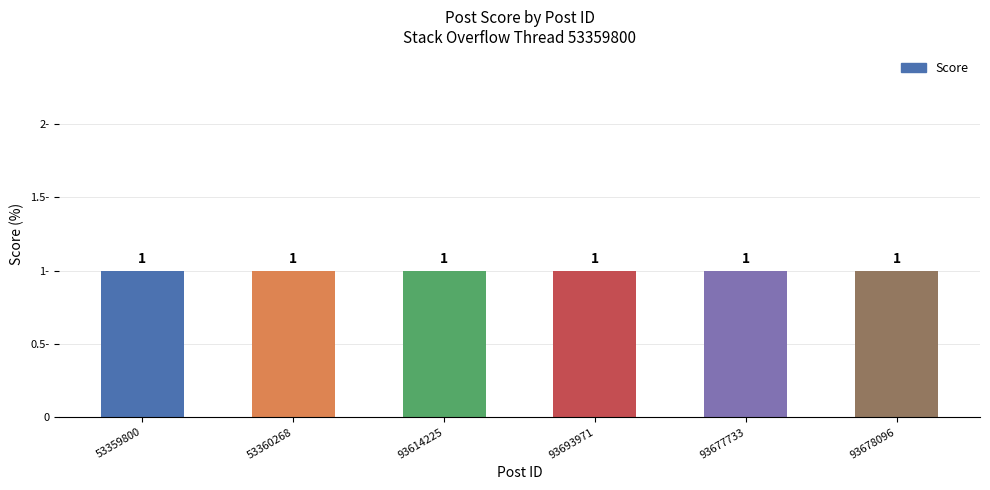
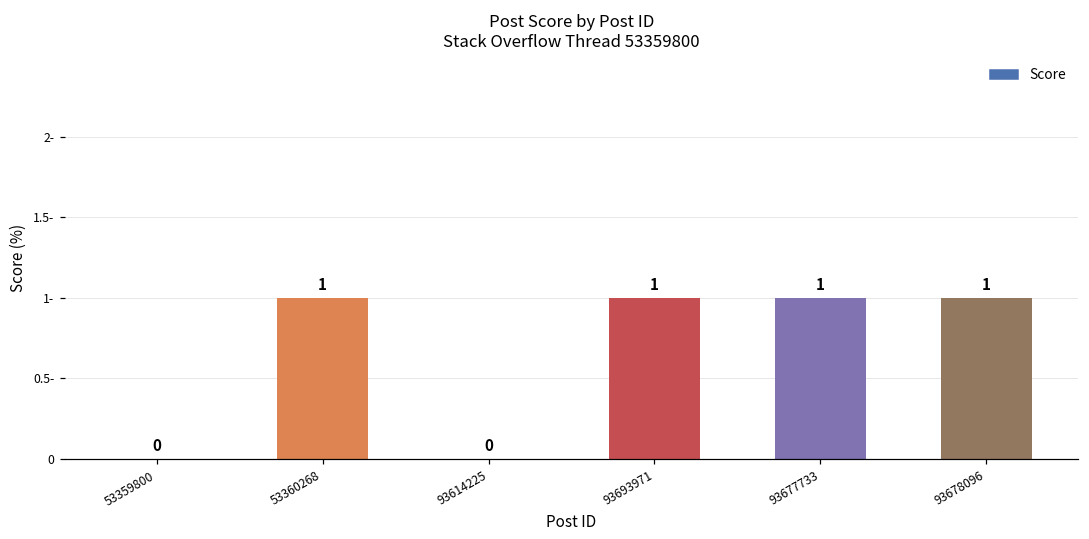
  {
-   "53359800": 1,
+   "53359800": 0,
    "53360268": 1,
-   "93614225": 1,
+   "93614225": 0,
    "93693971": 1,
    "93677733": 1,
    "93678096": 1
  }
